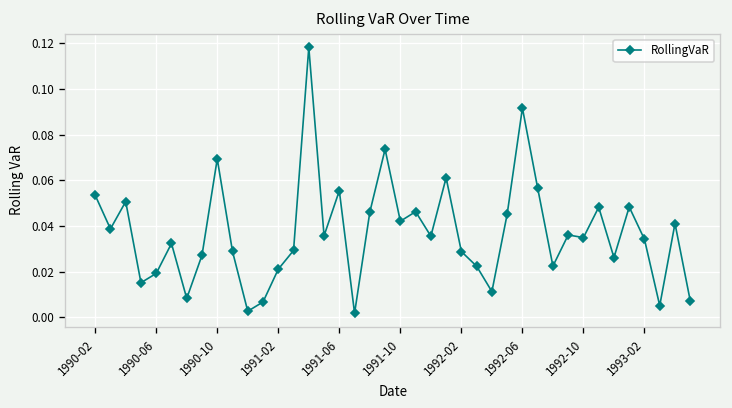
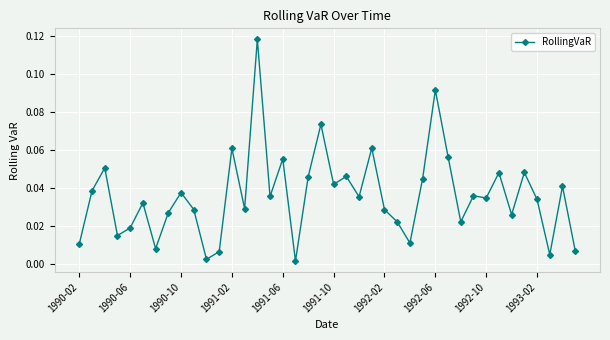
  {
-   "1990-02": 0.053,
+   "1990-02": 0.011,
    "1990-06": 0.019,
-   "1990-10": 0.069,
-   "1991-02": 0.021,
+   "1990-10": 0.038,
+   "1991-02": 0.061,
    "1991-06": 0.055,
    "1991-10": 0.042,
    "1992-02": 0.029,
    "1992-06": 0.092,
    "1992-10": 0.035,
    "1993-02": 0.034
  }
